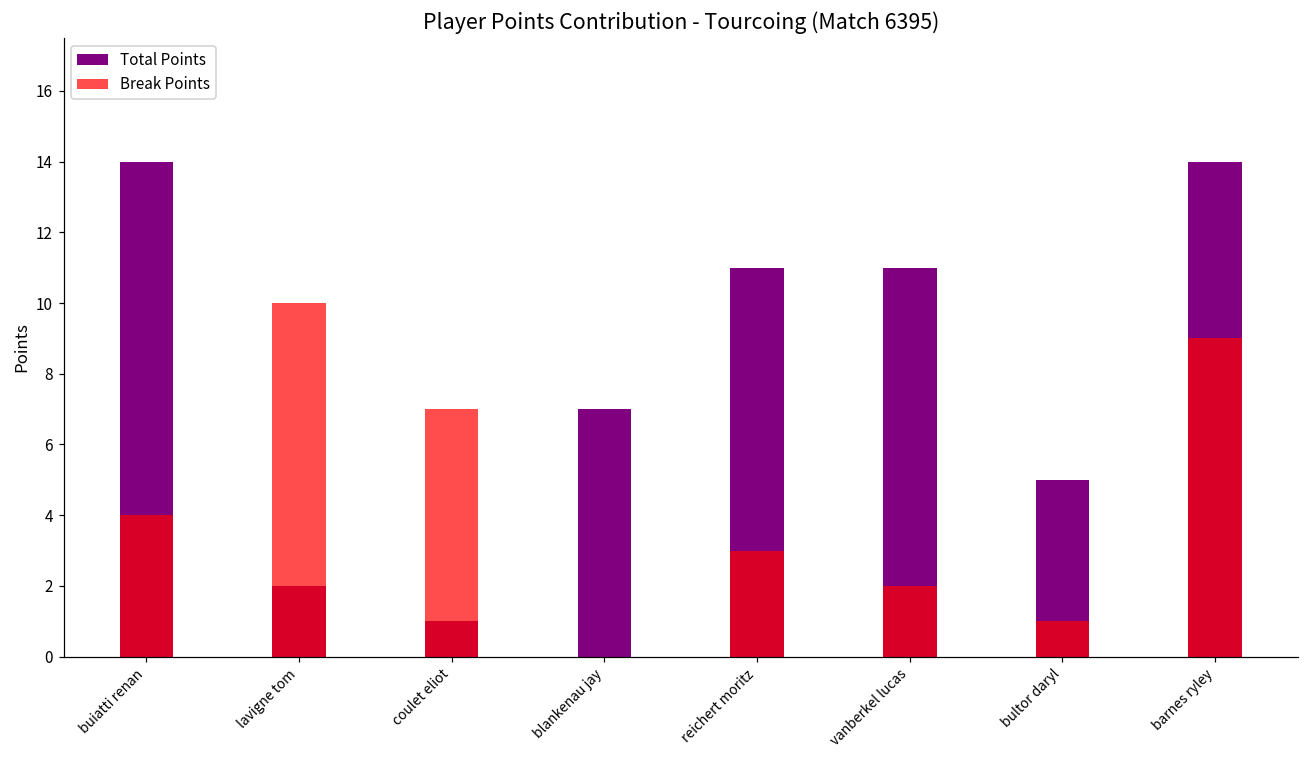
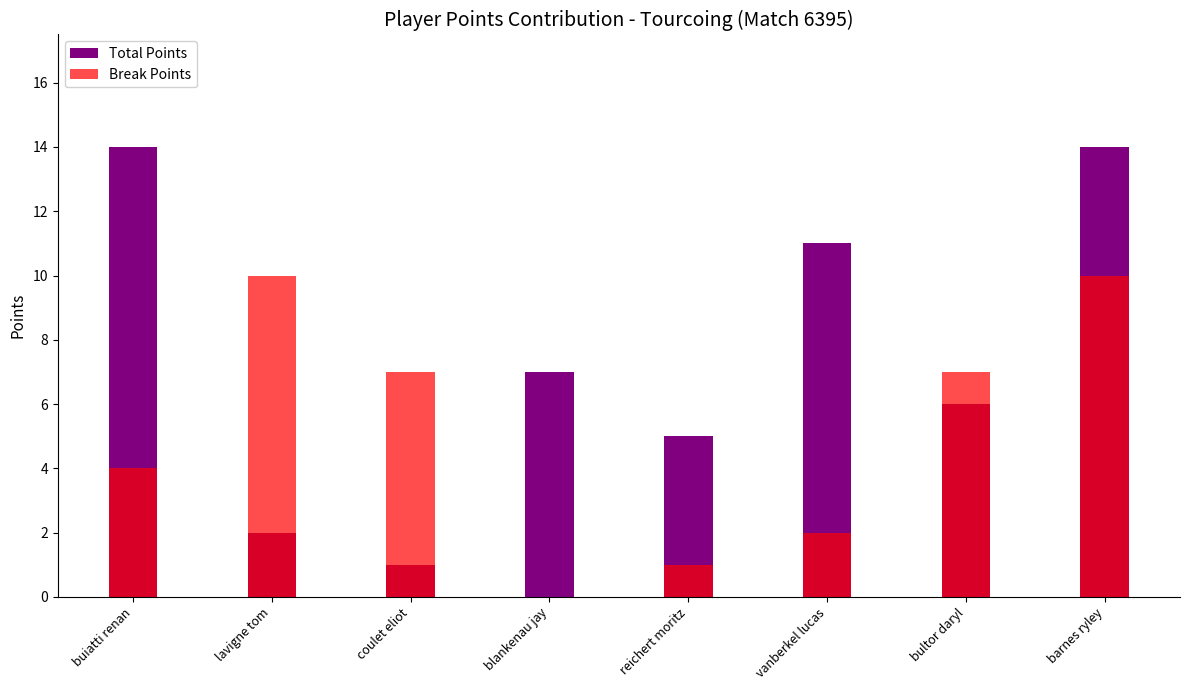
  {
    "Total Points": {
      "buiatti renan": 14,
      "blankenau jay": 7,
-     "reichert moritz": 11,
+     "reichert moritz": 5,
      "vanberkel lucas": 11,
-     "bultor daryl": 5,
+     "bultor daryl": 6,
      "barnes ryley": 14
    },
    "Break Points": {
      "lavigne tom": 10,
      "coulet eliot": 7,
      "blankenau jay": 0,
-     "reichert moritz": 3,
-     "bultor daryl": 1,
-     "barnes ryley": 9
+     "reichert moritz": 1,
+     "bultor daryl": 7,
+     "barnes ryley": 10
    }
  }
